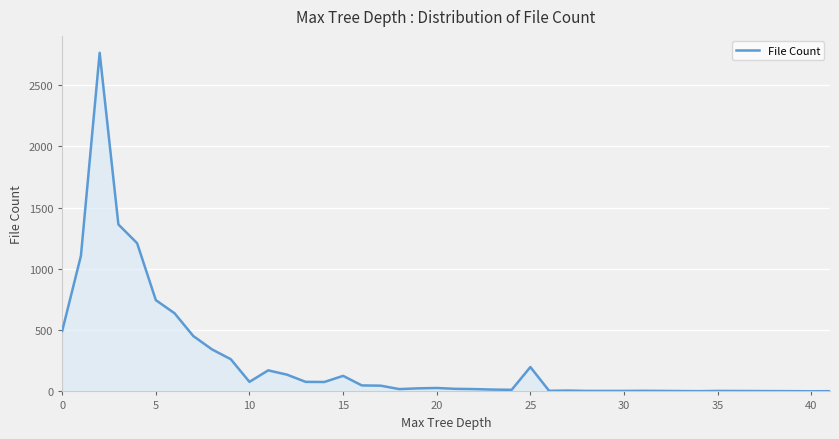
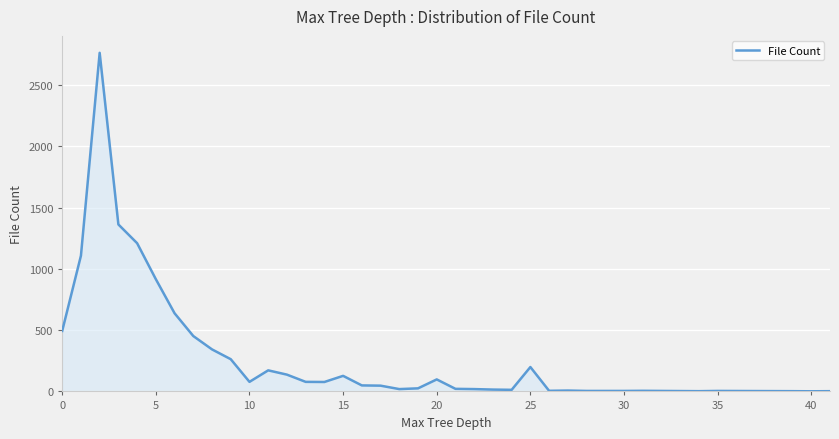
  {
    "0": 490,
-   "5": 750,
+   "5": 920,
    "10": 80,
    "15": 130,
-   "20": 30,
+   "20": 100,
    "25": 200,
    "30": 0,
    "35": 0,
    "40": 0
  }
